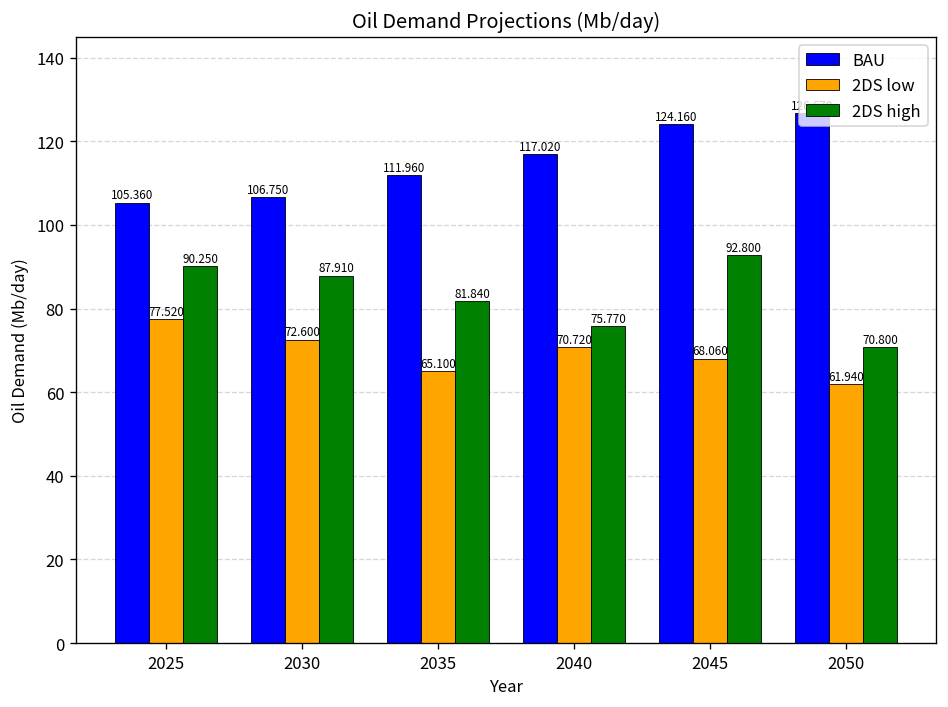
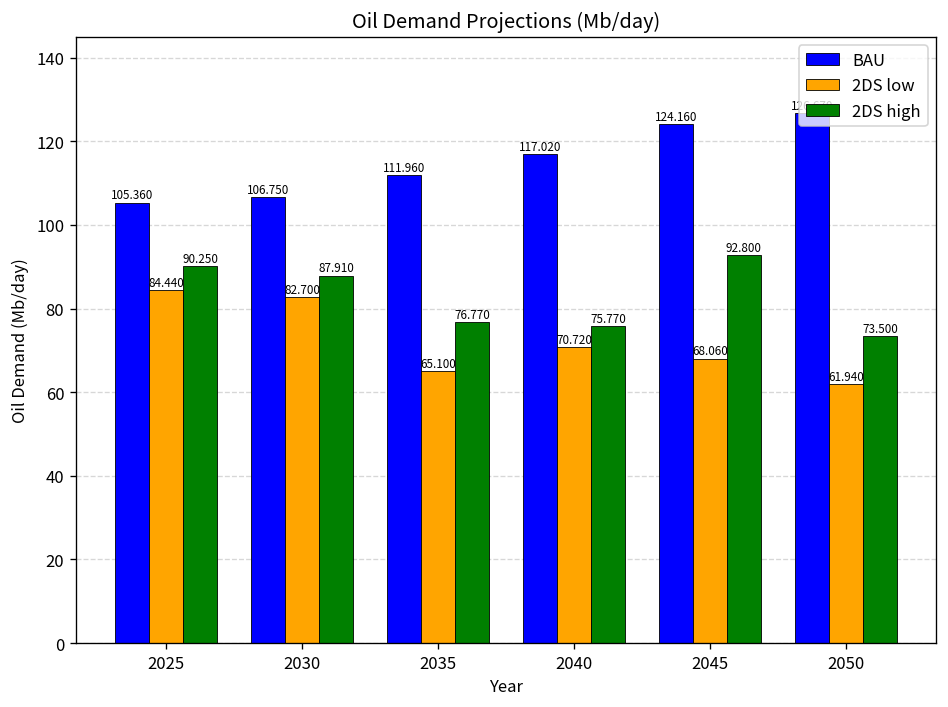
  {
    "BAU": {
      "2025": 105.360,
      "2030": 106.750,
      "2035": 111.960,
      "2040": 117.020,
      "2045": 124.160
    },
    "2DS low": {
-     "2025": 77.520,
-     "2030": 72.600,
+     "2025": 84.440,
+     "2030": 82.700,
      "2035": 65.100,
      "2040": 70.720,
      "2045": 68.060,
      "2050": 61.940
    },
    "2DS high": {
      "2025": 90.250,
      "2030": 87.910,
-     "2035": 81.840,
+     "2035": 76.770,
      "2040": 75.770,
      "2045": 92.800,
-     "2050": 70.800
+     "2050": 73.500
    }
  }
